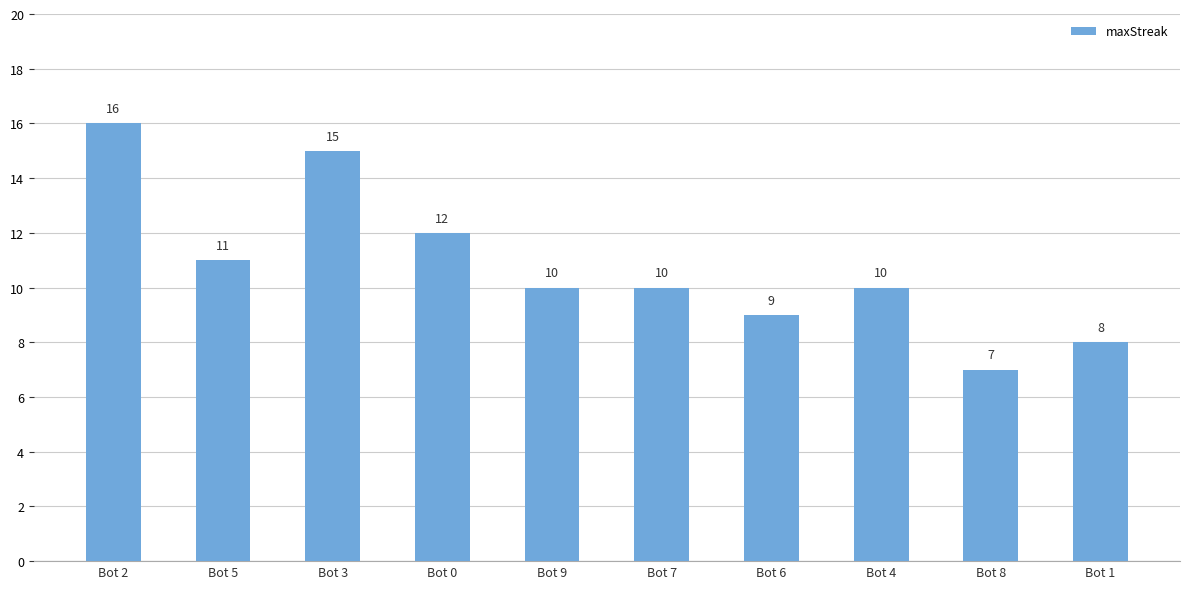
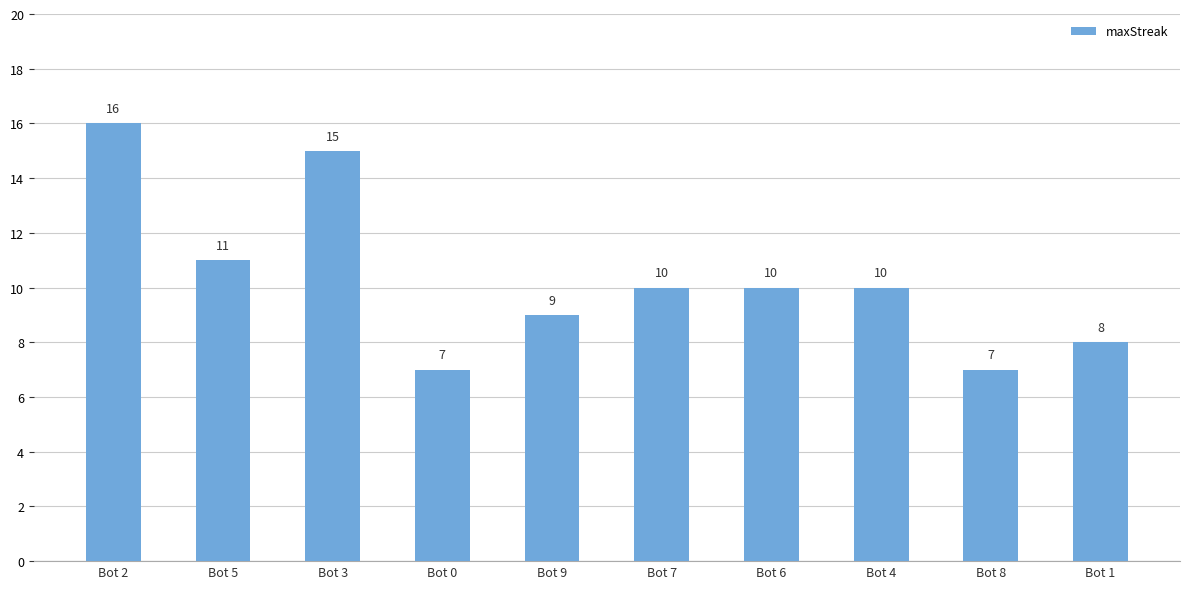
  {
    "Bot 2": 16,
    "Bot 5": 11,
    "Bot 3": 15,
-   "Bot 0": 12,
-   "Bot 9": 10,
+   "Bot 0": 7,
+   "Bot 9": 9,
    "Bot 7": 10,
-   "Bot 6": 9,
+   "Bot 6": 10,
    "Bot 4": 10,
    "Bot 8": 7,
    "Bot 1": 8
  }
